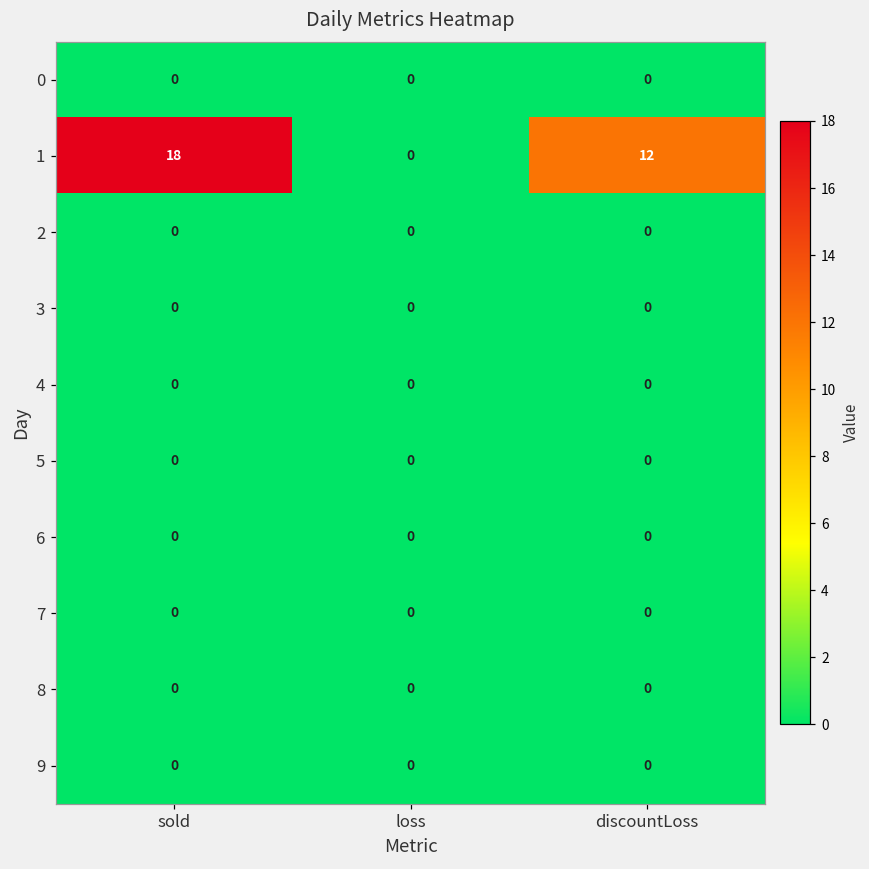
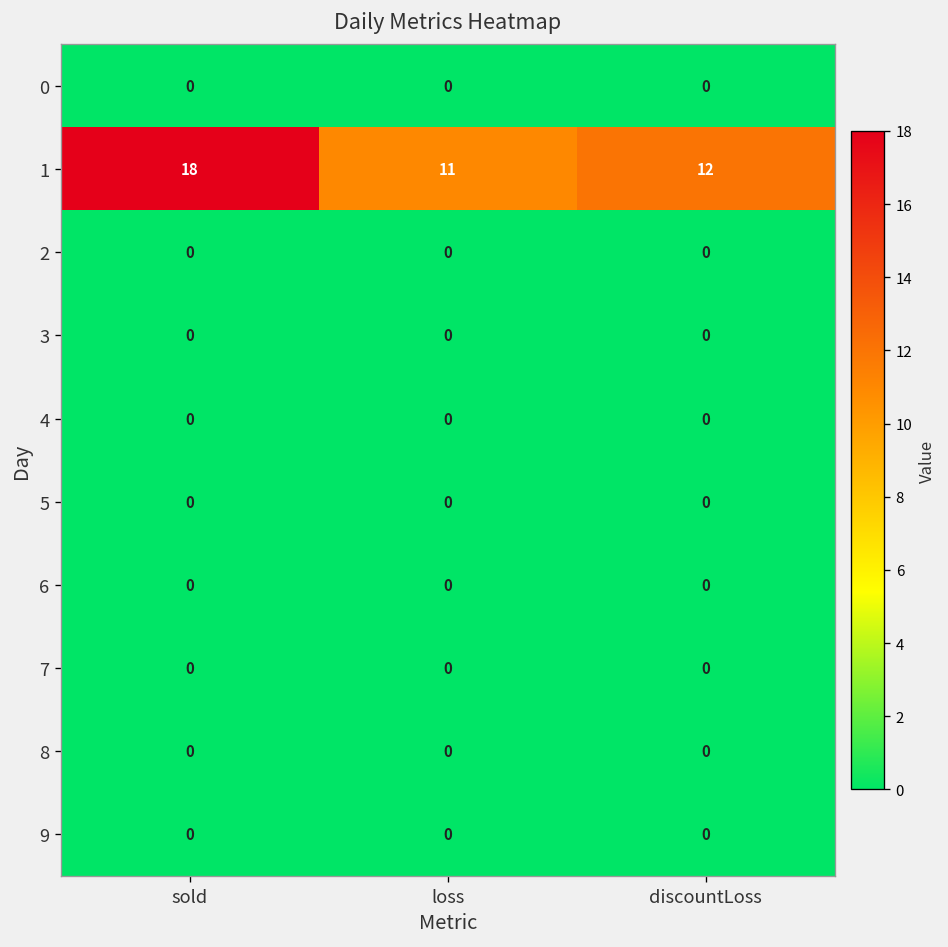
  {
    "0": {
      "sold": 0,
      "loss": 0,
      "discountLoss": 0
    },
    "1": {
      "sold": 18,
-     "loss": 0,
+     "loss": 11,
      "discountLoss": 12
    },
    "2": {
      "sold": 0,
      "loss": 0,
      "discountLoss": 0
    },
    "3": {
      "sold": 0,
      "loss": 0,
      "discountLoss": 0
    },
    "4": {
      "sold": 0,
      "loss": 0,
      "discountLoss": 0
    },
    "5": {
      "sold": 0,
      "loss": 0,
      "discountLoss": 0
    },
    "6": {
      "sold": 0,
      "loss": 0,
      "discountLoss": 0
    },
    "7": {
      "sold": 0,
      "loss": 0,
      "discountLoss": 0
    },
    "8": {
      "sold": 0,
      "loss": 0,
      "discountLoss": 0
    },
    "9": {
      "sold": 0,
      "loss": 0,
      "discountLoss": 0
    }
  }
